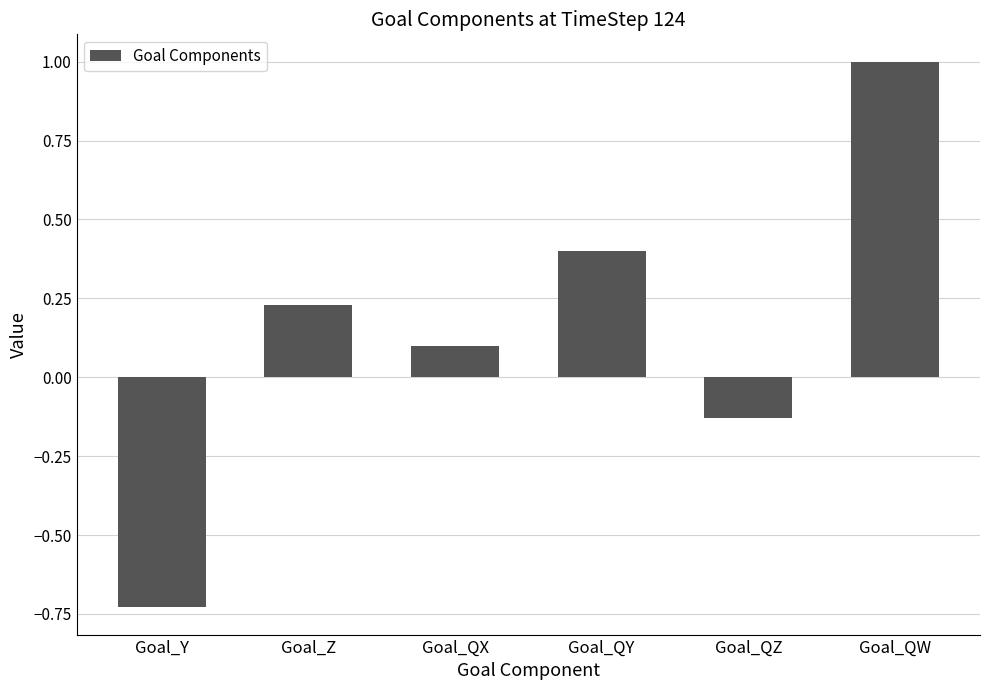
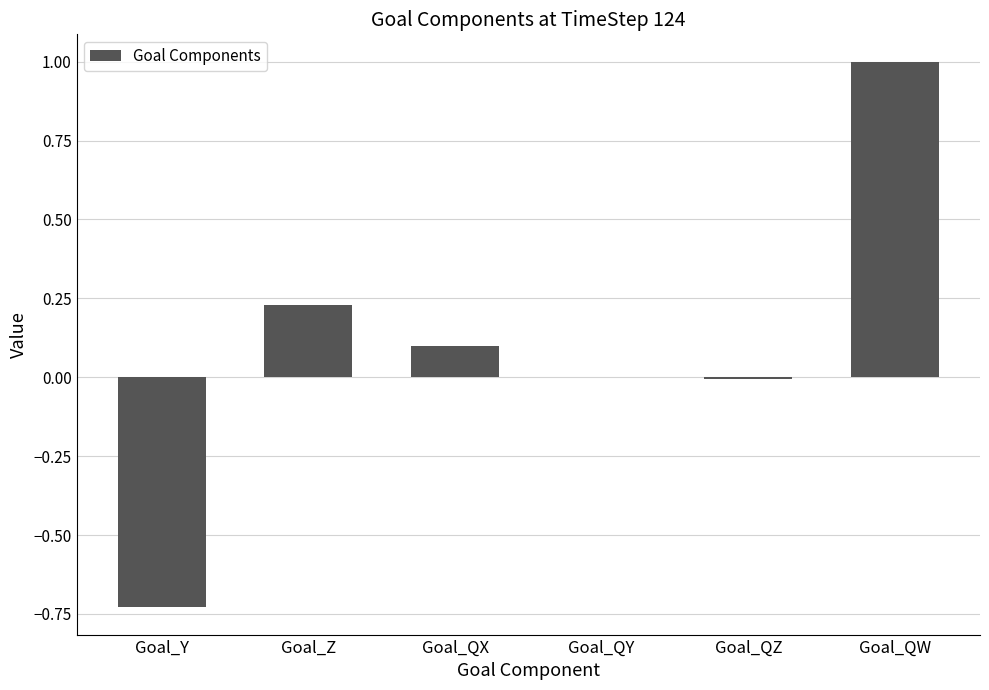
  {
    "Goal_Y": -0.73,
    "Goal_Z": 0.23,
    "Goal_QX": 0.10,
-   "Goal_QY": 0.4,
-   "Goal_QZ": -0.13,
+   "Goal_QY": 0.0,
+   "Goal_QZ": -0.01,
    "Goal_QW": 1.00
  }
